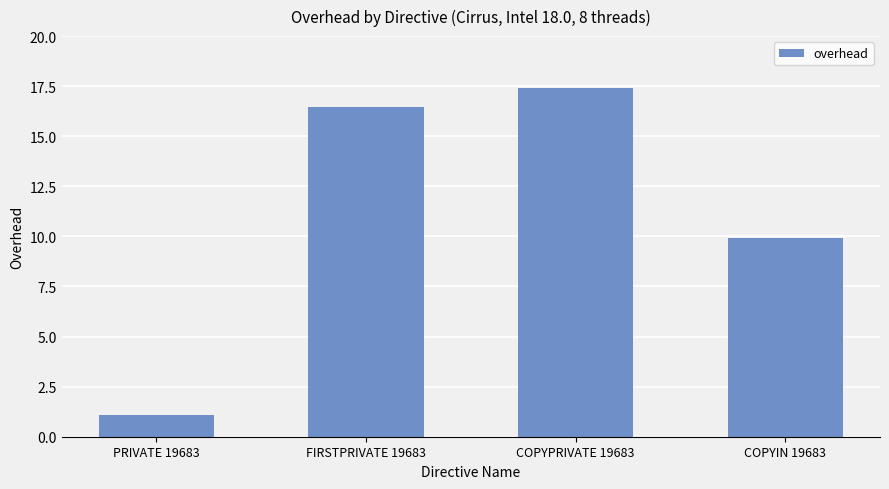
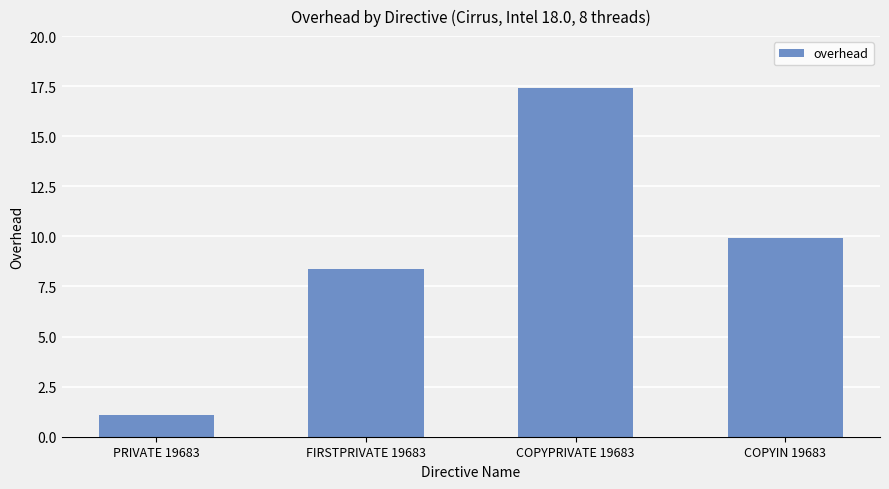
  {
    "PRIVATE 19683": 1.1,
-   "FIRSTPRIVATE 19683": 16.5,
+   "FIRSTPRIVATE 19683": 8.4,
    "COPYPRIVATE 19683": 17.4,
    "COPYIN 19683": 9.9
  }
